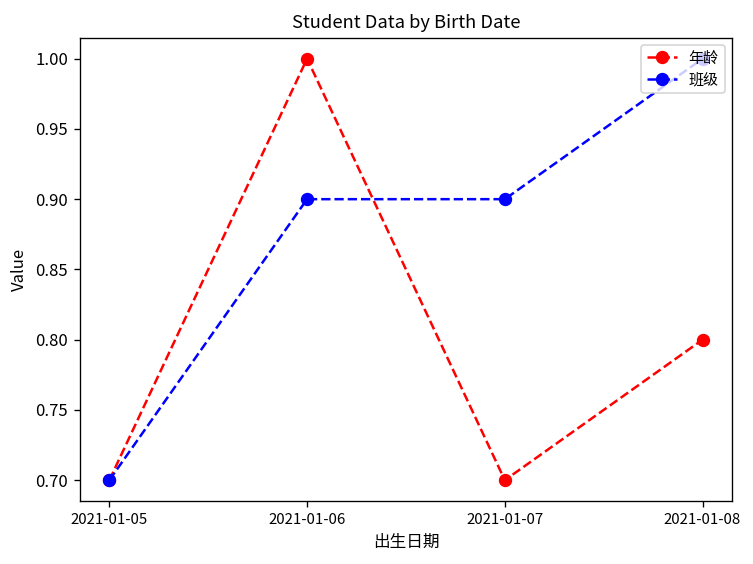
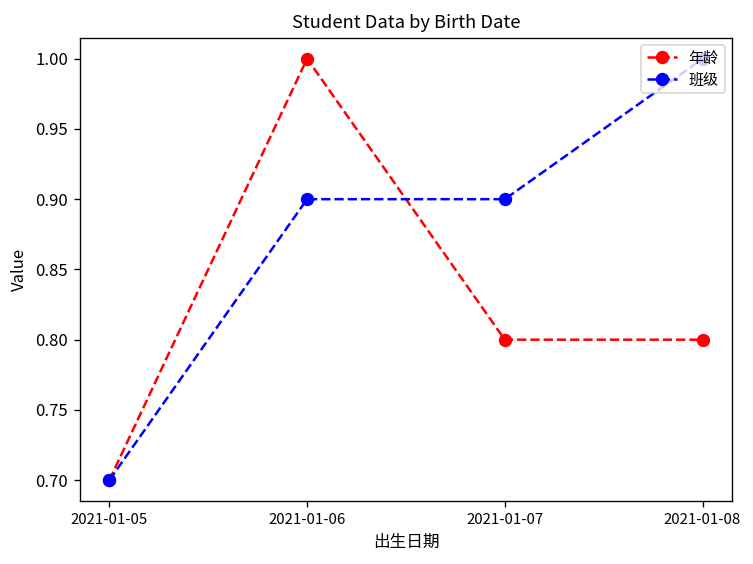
  {
    "年龄": {
      "2021-01-06": 1.000,
-     "2021-01-07": 0.700,
+     "2021-01-07": 0.800,
      "2021-01-08": 0.800
    },
    "班级": {
      "2021-01-06": 0.900,
      "2021-01-07": 0.900
    }
  }
